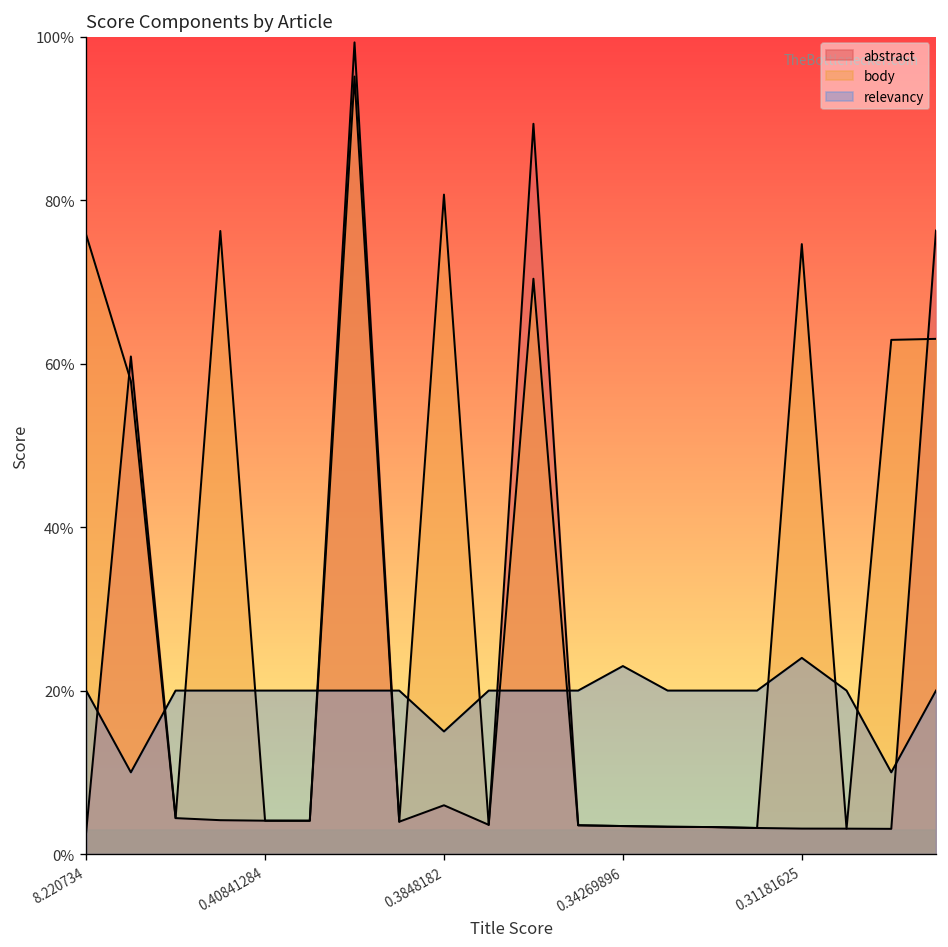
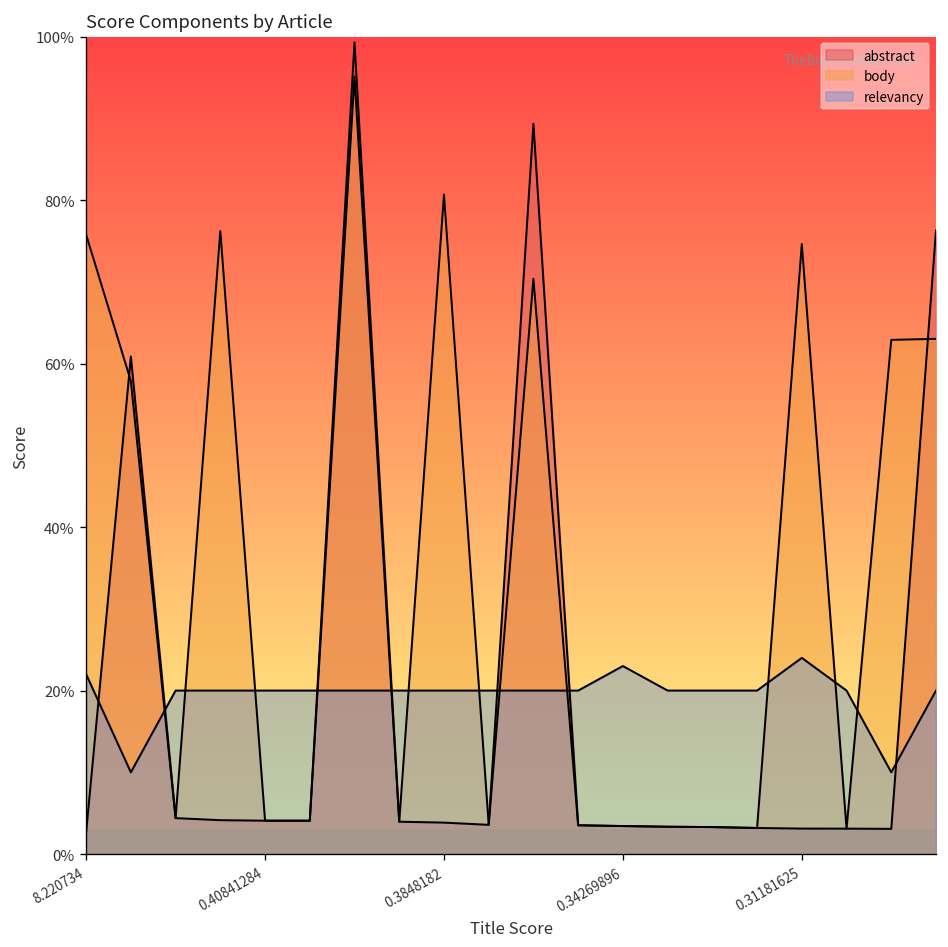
  {
    "abstract": {
-     "0.3848182": "6%",
+     "0.3848182": "4%",
      "0.31181625": "3%"
    },
    "body": {
      "8.220734": "76%",
      "0.3848182": "81%",
      "0.31181625": "75%"
    },
    "relevancy": {
-     "8.220734": "20%",
+     "8.220734": "22%",
      "0.40841284": "20%",
-     "0.3848182": "15%",
+     "0.3848182": "20%",
      "0.34269896": "23%",
      "0.31181625": "24%"
    }
  }
